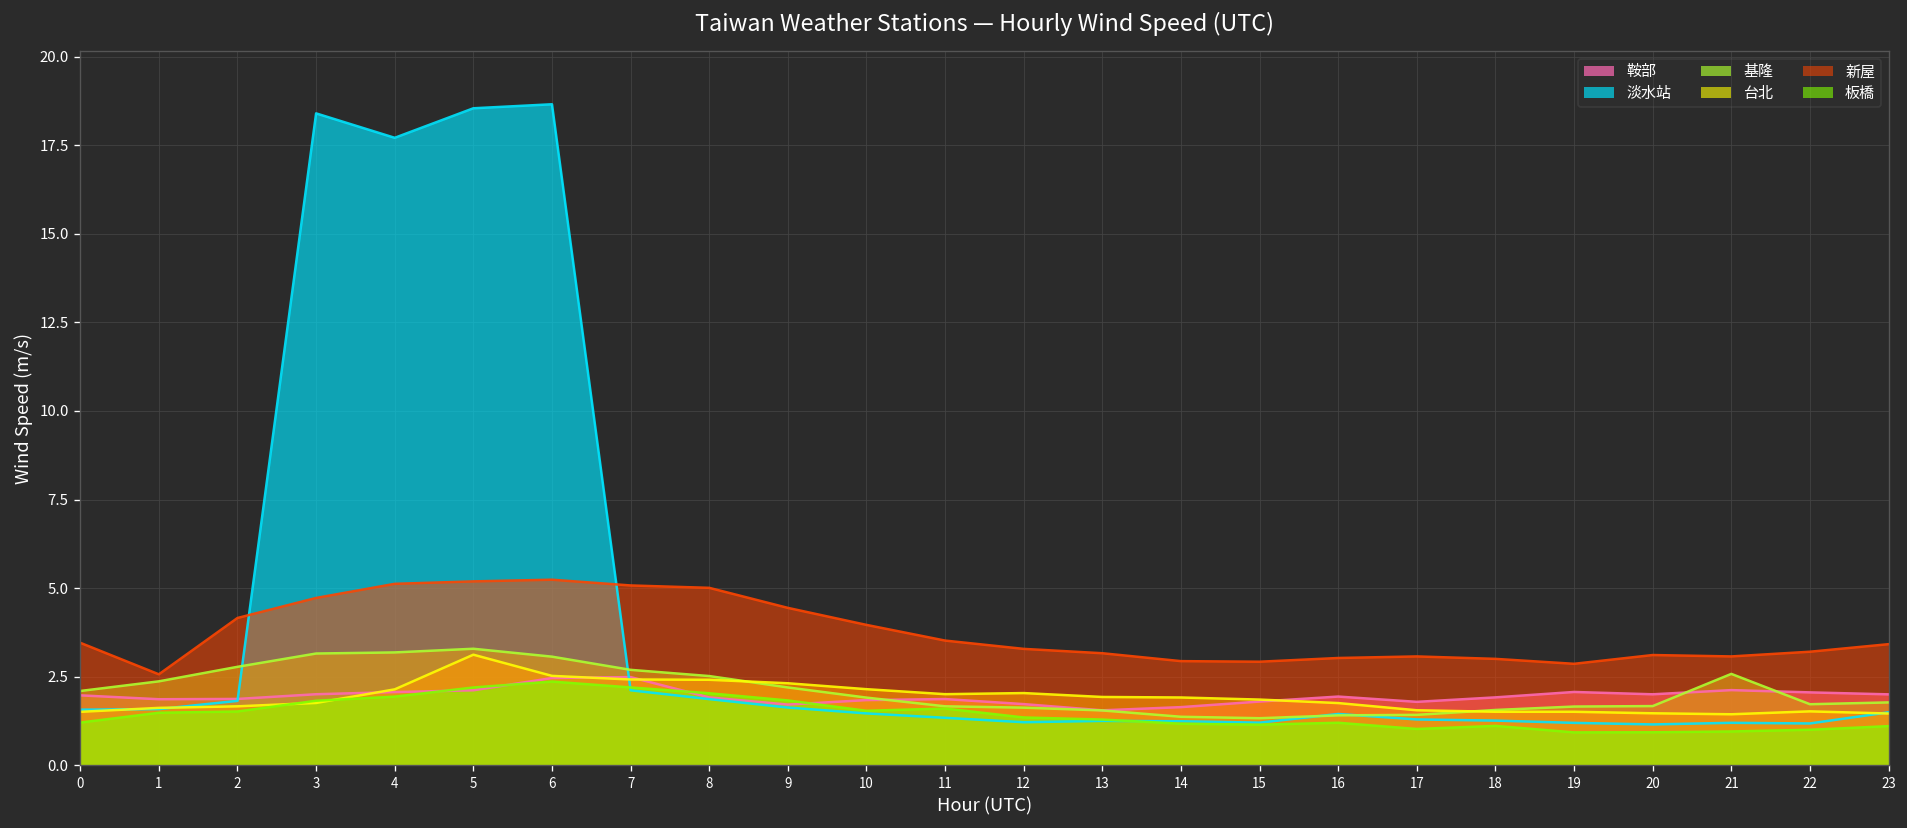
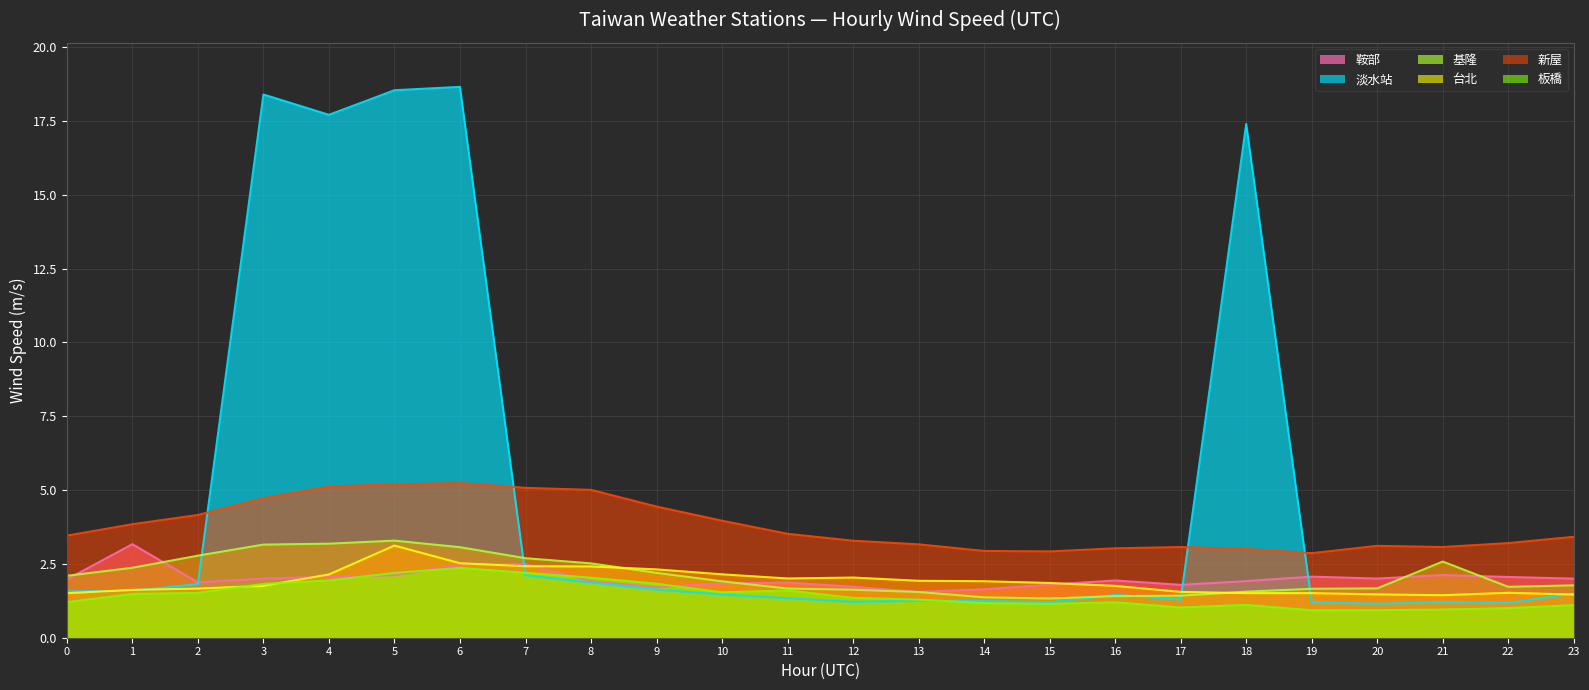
  {
    "鞍部": {
      "0": 2.0,
-     "1": 1.9,
+     "1": 3.2,
      "3": 2.0,
      "11": 1.9,
      "12": 1.7,
      "14": 1.6,
      "16": 1.9,
      "17": 1.8,
      "18": 1.9,
      "19": 2.1,
      "20": 2.0,
      "21": 2.1,
      "22": 2.1,
      "23": 2.0
    },
    "淡水站": {
      "3": 18.4,
      "4": 17.7,
      "5": 18.5,
      "6": 18.7,
      "11": 1.3,
      "12": 1.2,
      "17": 1.3,
-     "18": 1.3,
+     "18": 17.4,
      "19": 1.2,
      "20": 1.2,
      "21": 1.2,
      "22": 1.2
    },
    "基隆": {
      "0": 2.1,
      "1": 2.4,
      "2": 2.8,
      "3": 3.2,
      "4": 3.2,
      "5": 3.3,
      "6": 3.1,
      "7": 2.7,
      "8": 2.5,
      "9": 2.2,
      "12": 1.6,
      "14": 1.4,
      "15": 1.3,
      "17": 1.4,
      "19": 1.7,
      "20": 1.7,
      "21": 2.6,
      "22": 1.7,
      "23": 1.8
    },
    "台北": {
      "2": 1.7,
      "5": 3.1,
      "8": 2.4,
      "9": 2.3,
      "10": 2.1,
      "11": 2.0,
      "12": 2.0,
      "13": 1.9,
      "14": 1.9,
      "16": 1.8,
      "17": 1.6,
      "19": 1.5,
      "20": 1.5,
      "21": 1.4,
      "22": 1.5
    },
    "新屋": {
      "0": 3.5,
-     "1": 2.6,
+     "1": 3.8,
      "2": 4.2,
      "3": 4.7,
      "4": 5.1,
      "5": 5.2,
      "6": 5.2,
      "7": 5.1,
      "8": 5.0,
      "9": 4.4,
      "10": 4.0,
      "11": 3.5,
      "12": 3.3,
      "13": 3.2,
      "14": 2.9,
      "15": 2.9,
      "16": 3.0,
      "17": 3.1,
      "18": 3.0,
      "19": 2.9,
      "20": 3.1,
      "21": 3.1,
      "22": 3.2,
      "23": 3.4
    },
    "板橋": {
      "0": 1.2,
      "1": 1.5,
      "2": 1.5,
      "4": 1.9,
      "6": 2.4,
      "8": 2.0,
      "9": 1.8,
      "12": 1.3,
      "16": 1.2,
      "17": 1.0,
      "18": 1.1,
      "19": 0.9,
      "20": 0.9,
      "21": 1.0,
      "22": 1.0,
      "23": 1.1
    }
  }
